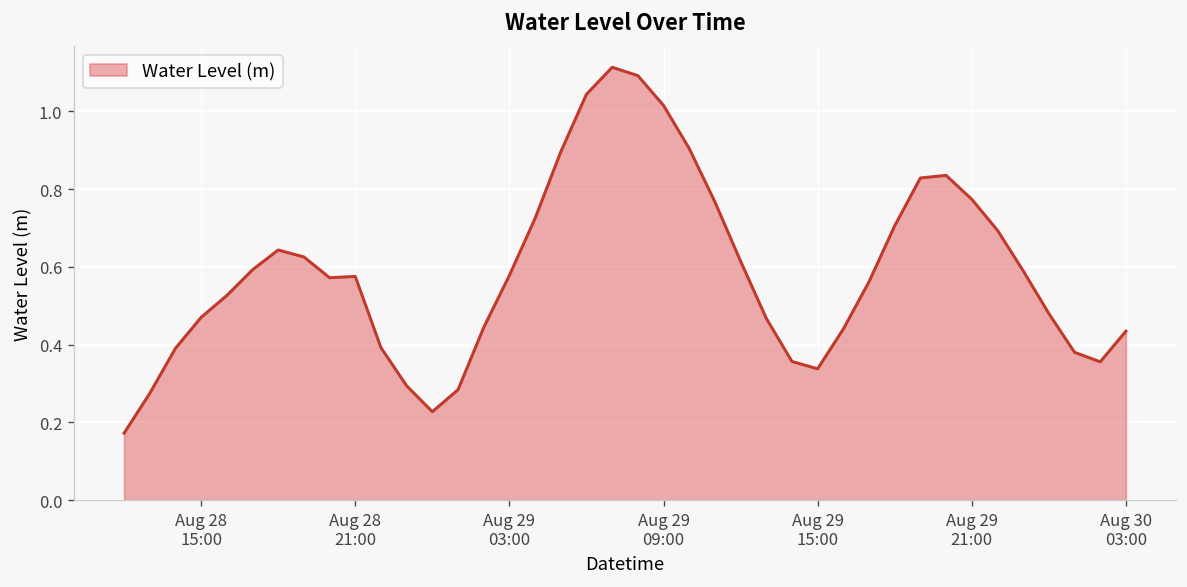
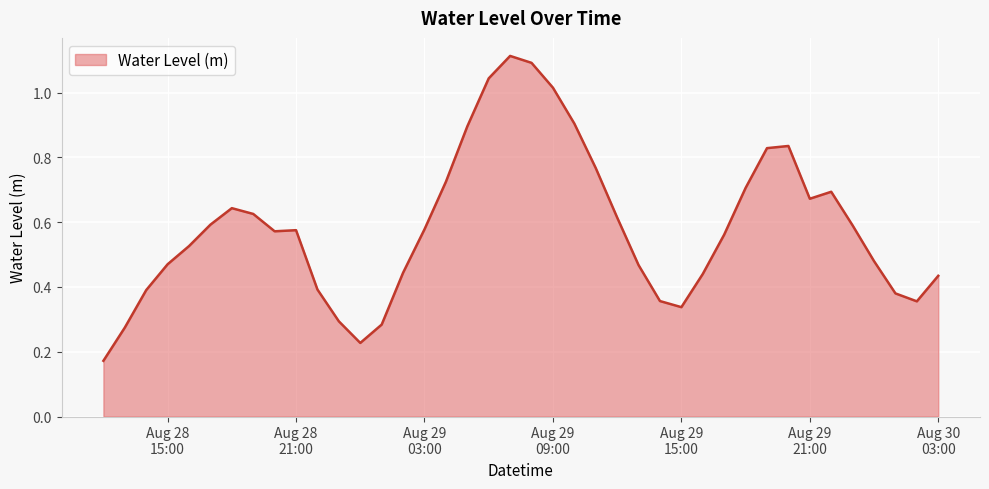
  {
    "Aug 28 15:00": 0.47,
    "Aug 28 21:00": 0.58,
    "Aug 29 03:00": 0.58,
    "Aug 29 09:00": 1.02,
    "Aug 29 15:00": 0.34,
-   "Aug 29 21:00": 0.77,
+   "Aug 29 21:00": 0.67,
    "Aug 30 03:00": 0.43
  }
